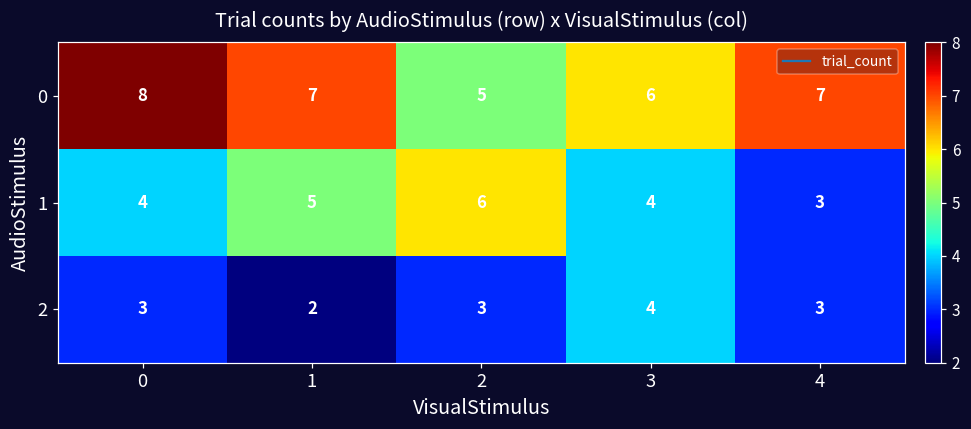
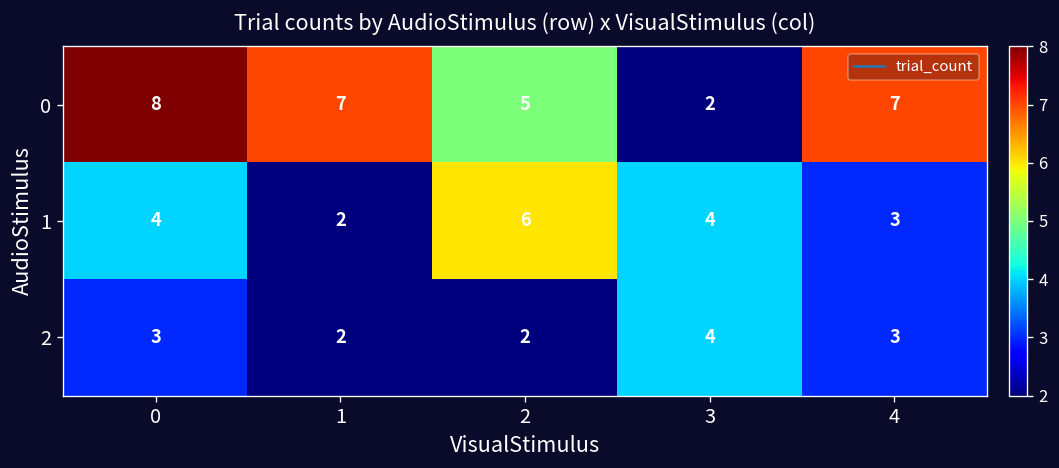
  {
    "0": {
      "0": 8,
      "1": 7,
      "2": 5,
-     "3": 6,
+     "3": 2,
      "4": 7
    },
    "1": {
      "0": 4,
-     "1": 5,
+     "1": 2,
      "2": 6,
      "3": 4,
      "4": 3
    },
    "2": {
      "0": 3,
      "1": 2,
-     "2": 3,
+     "2": 2,
      "3": 4,
      "4": 3
    }
  }
